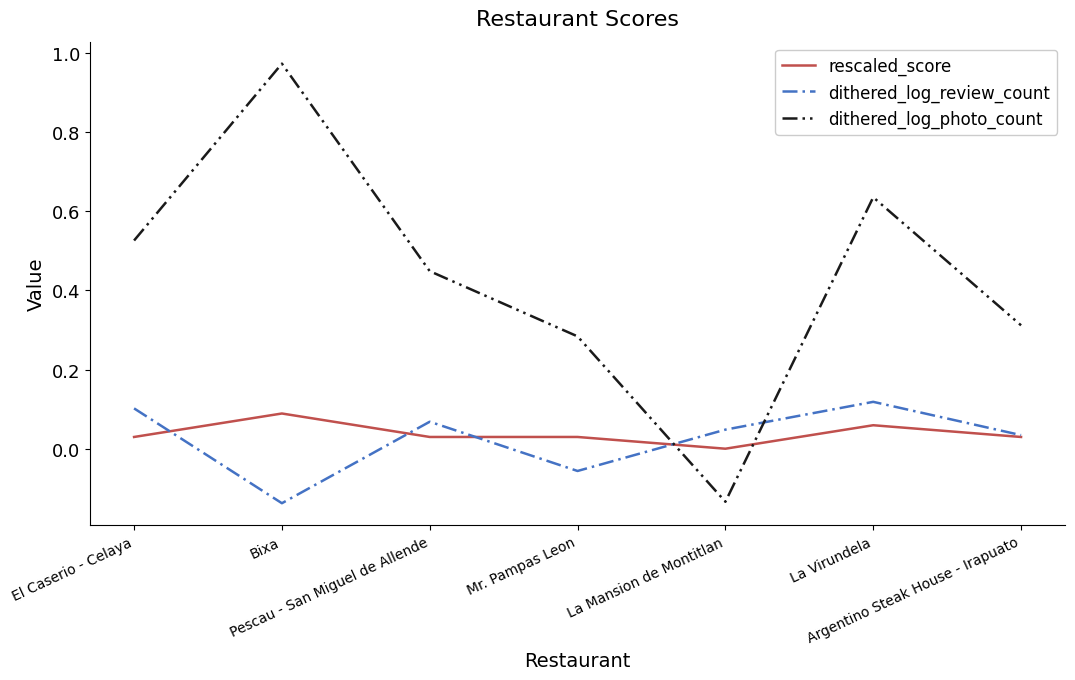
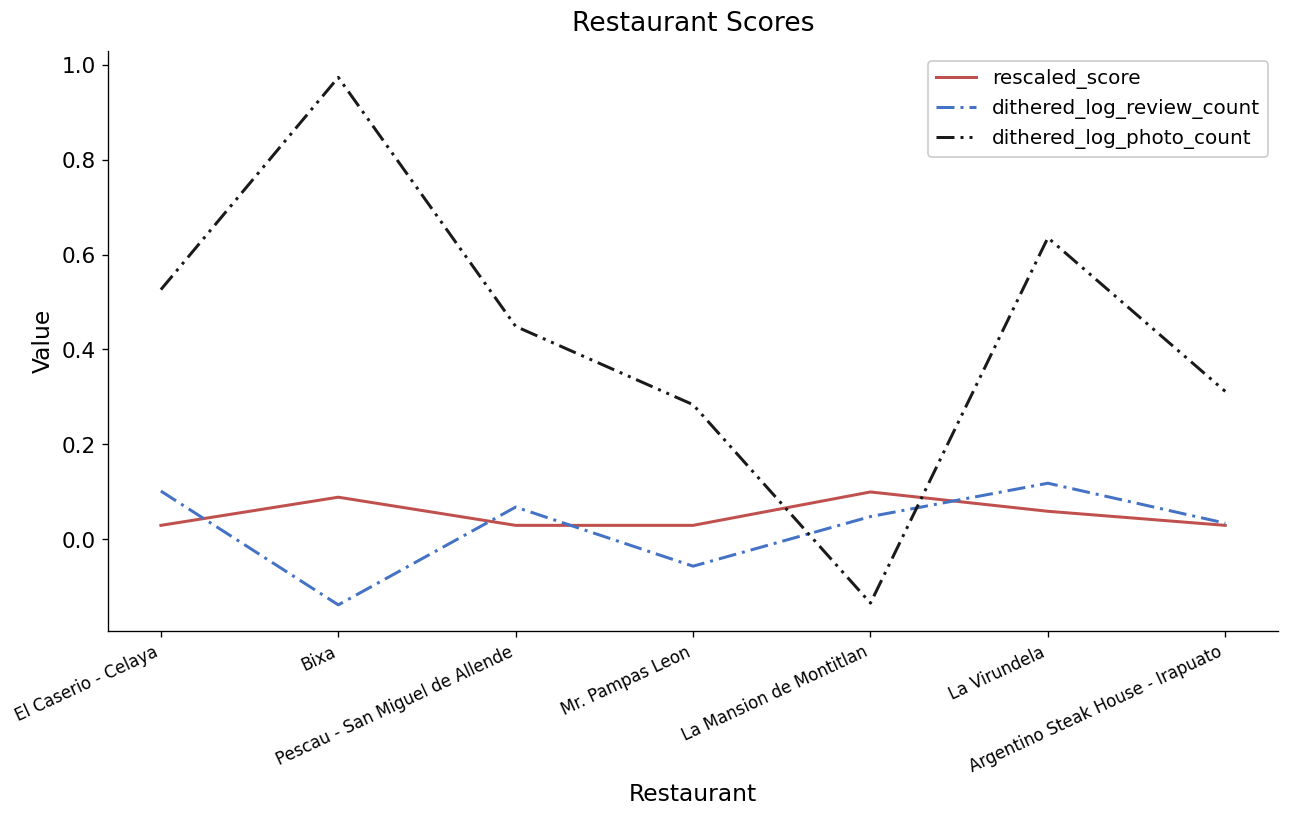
  {
    "rescaled_score": {
      "El Caserio - Celaya": 0.03,
      "Bixa": 0.09,
      "Pescau - San Miguel de Allende": 0.03,
      "Mr. Pampas Leon": 0.03,
-     "La Mansion de Montitlan": 0.0,
+     "La Mansion de Montitlan": 0.1,
      "La Virundela": 0.06
    },
    "dithered_log_review_count": {
      "El Caserio - Celaya": 0.1,
      "Bixa": -0.14,
      "Pescau - San Miguel de Allende": 0.07,
      "Mr. Pampas Leon": -0.06,
      "La Mansion de Montitlan": 0.05,
      "La Virundela": 0.12
    },
    "dithered_log_photo_count": {
      "El Caserio - Celaya": 0.53,
      "Bixa": 0.97,
      "Pescau - San Miguel de Allende": 0.45,
      "Mr. Pampas Leon": 0.28,
      "La Mansion de Montitlan": -0.13,
      "La Virundela": 0.64,
      "Argentino Steak House - Irapuato": 0.31
    }
  }
